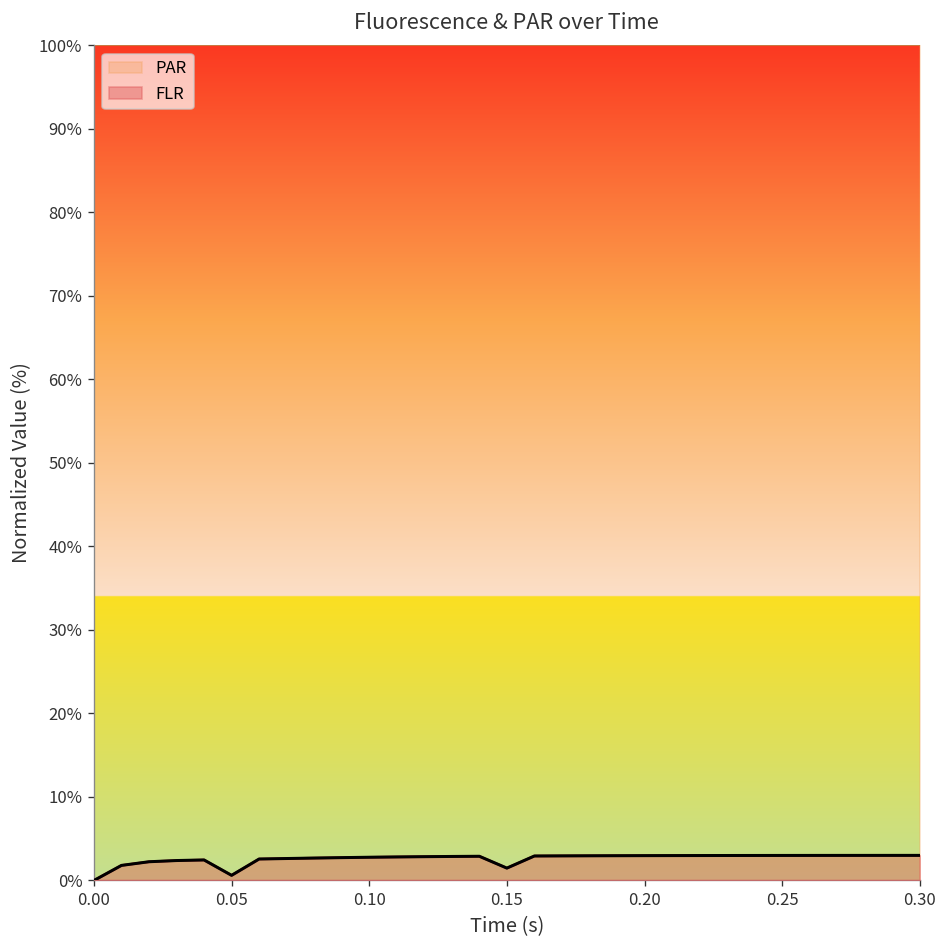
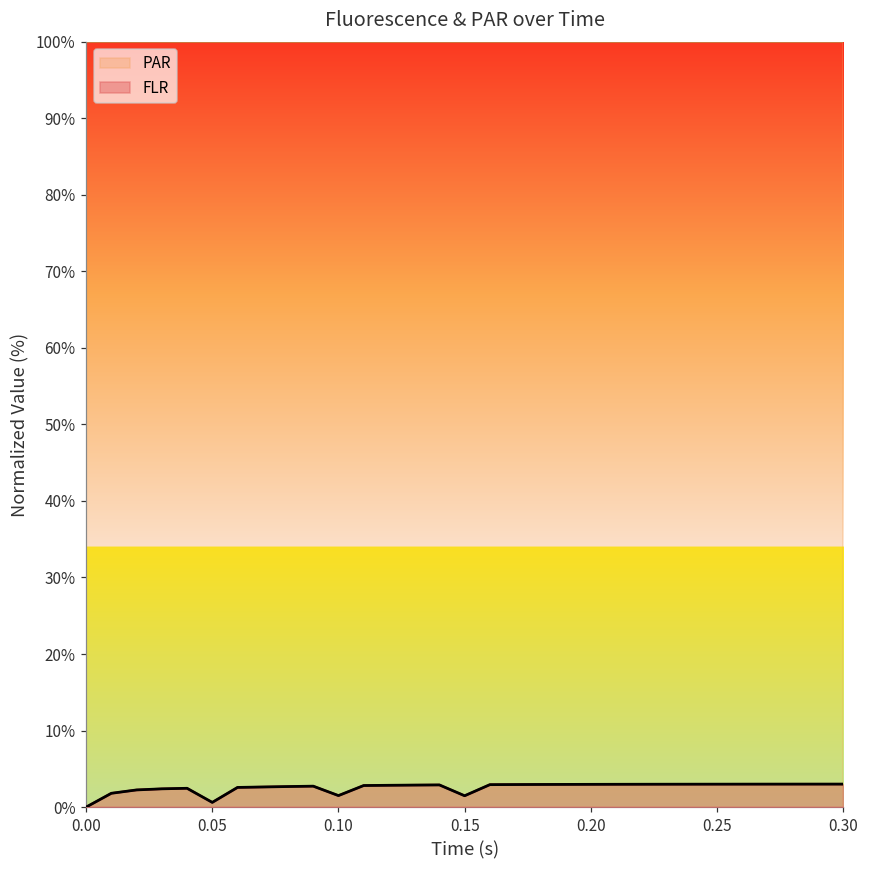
  {
    "PAR": {
      "0.00": "100%",
      "0.05": "100%",
      "0.10": "100%",
      "0.15": "100%",
      "0.20": "100%",
      "0.25": "100%",
      "0.30": "100%"
    },
    "FLR": {
      "0.00": "0%",
      "0.05": "1%",
-     "0.10": "3%",
+     "0.10": "2%",
      "0.15": "1%",
      "0.20": "3%",
      "0.25": "3%",
      "0.30": "3%"
    }
  }
